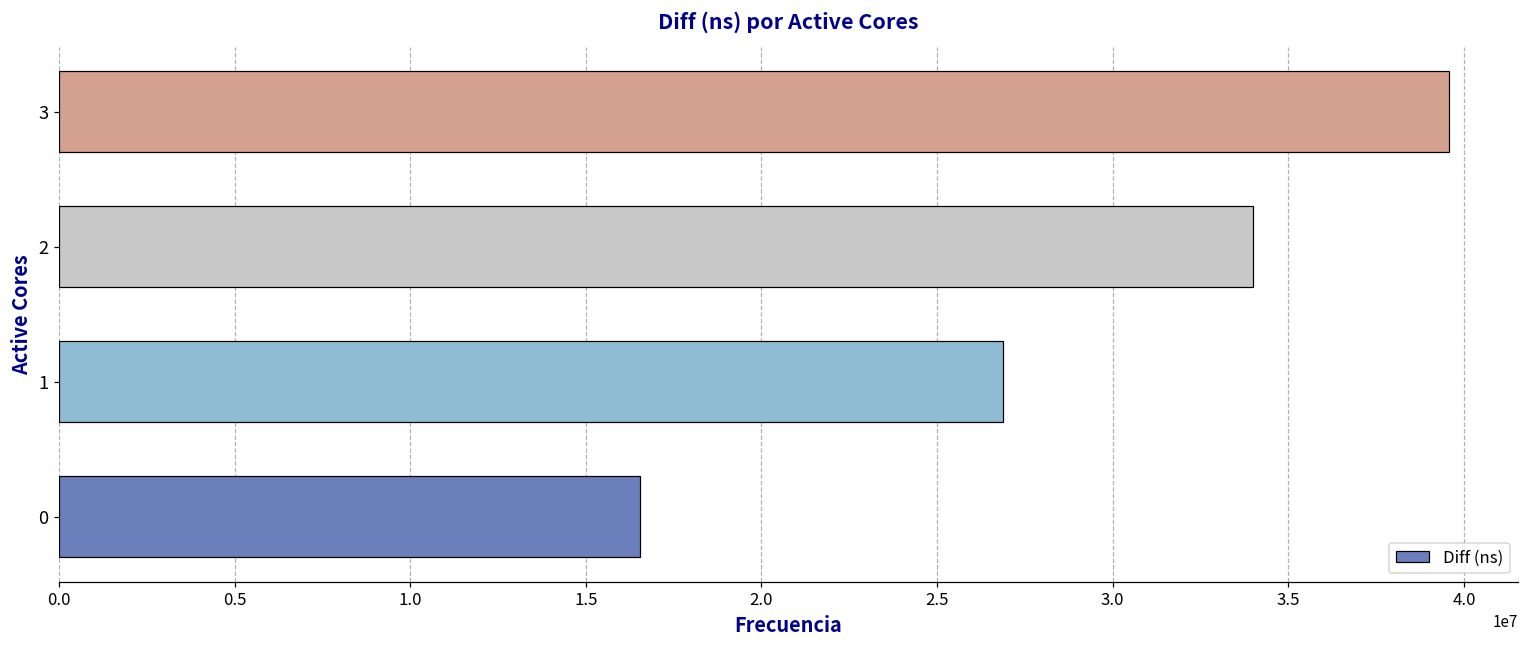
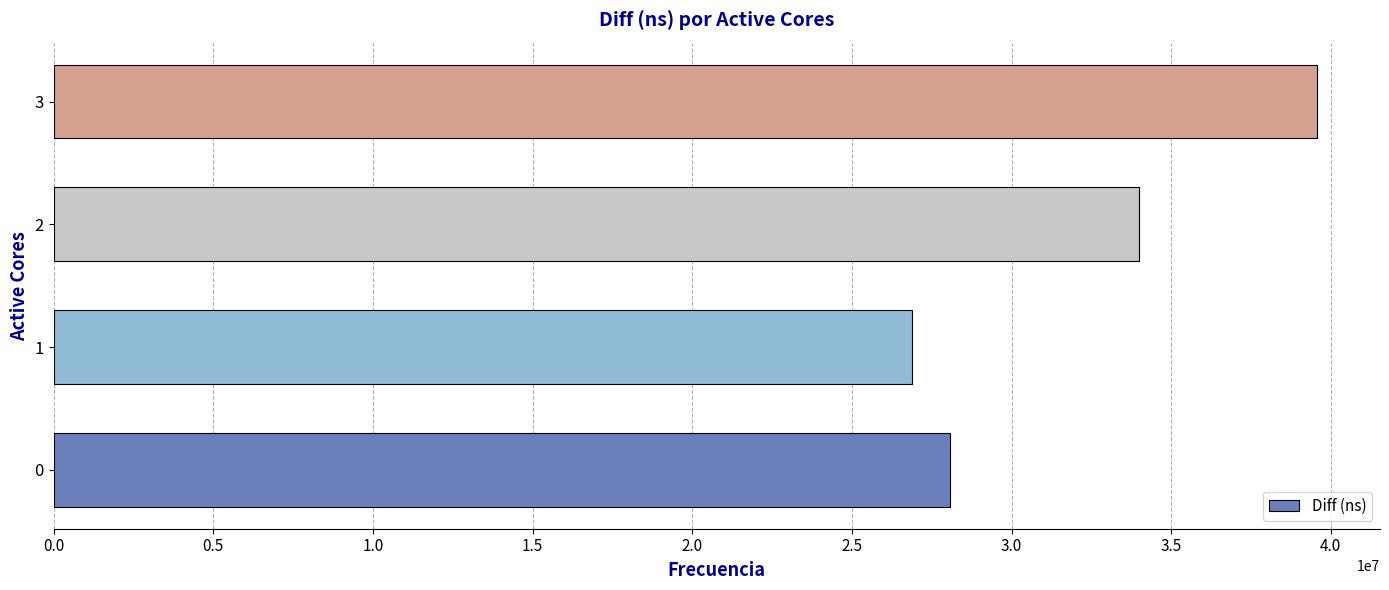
  {
    "3": 39600000,
    "2": 34000000,
    "1": 26900000,
-   "0": 16500000
+   "0": 28100000
  }
